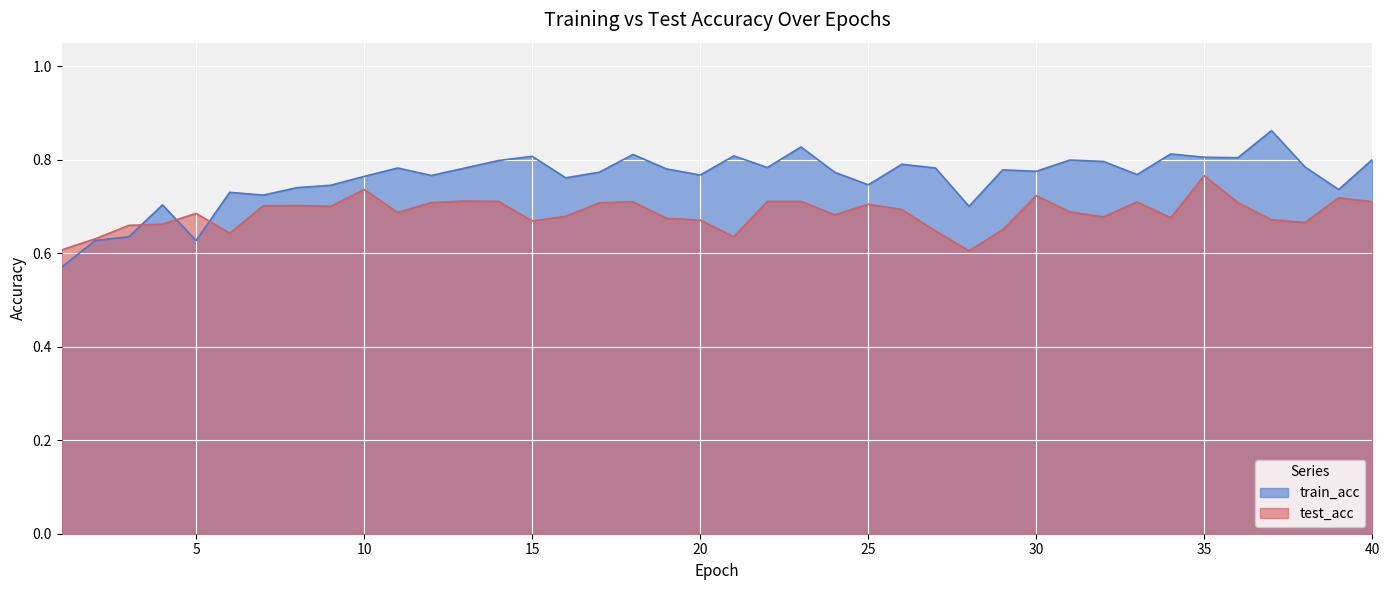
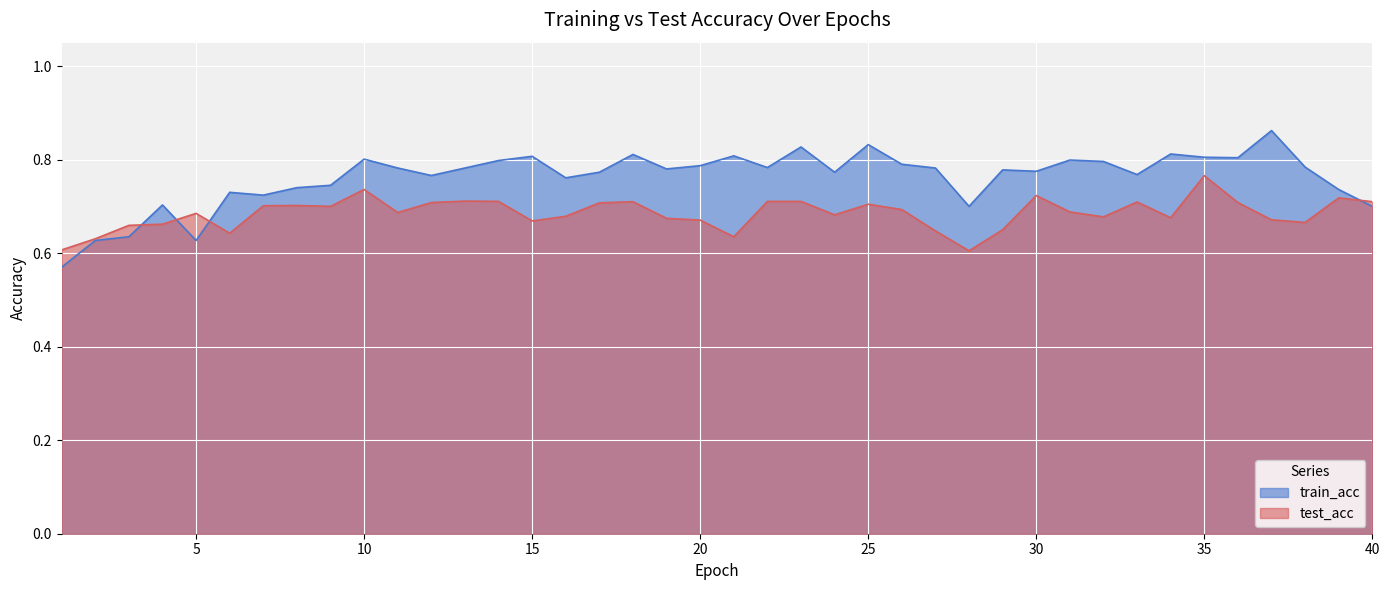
  {
    "train_acc": {
      "5": 0.63,
-     "10": 0.76,
+     "10": 0.80,
      "15": 0.81,
-     "20": 0.77,
-     "25": 0.75,
+     "20": 0.79,
+     "25": 0.83,
      "30": 0.78,
      "35": 0.81,
-     "40": 0.8
+     "40": 0.7
    },
    "test_acc": {
      "5": 0.69,
      "10": 0.74,
      "15": 0.67,
      "20": 0.67,
      "25": 0.70,
      "30": 0.72,
      "35": 0.77,
      "40": 0.71
    }
  }
